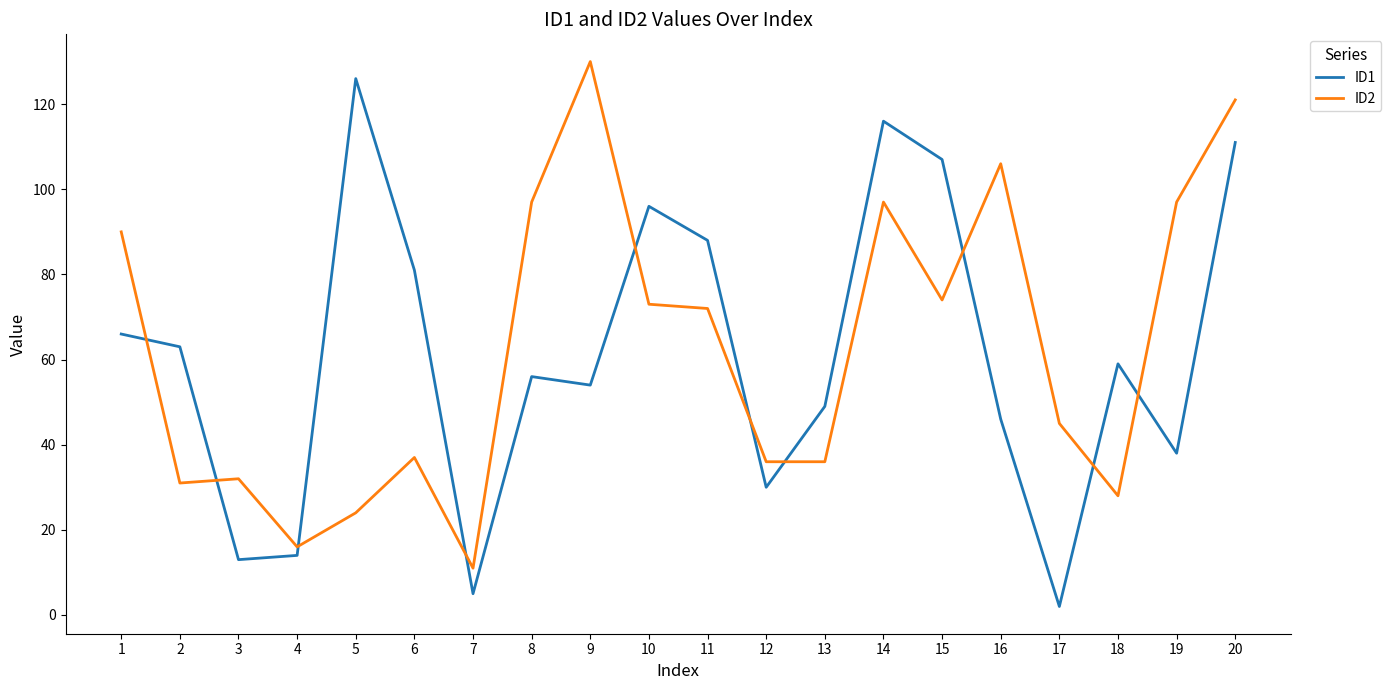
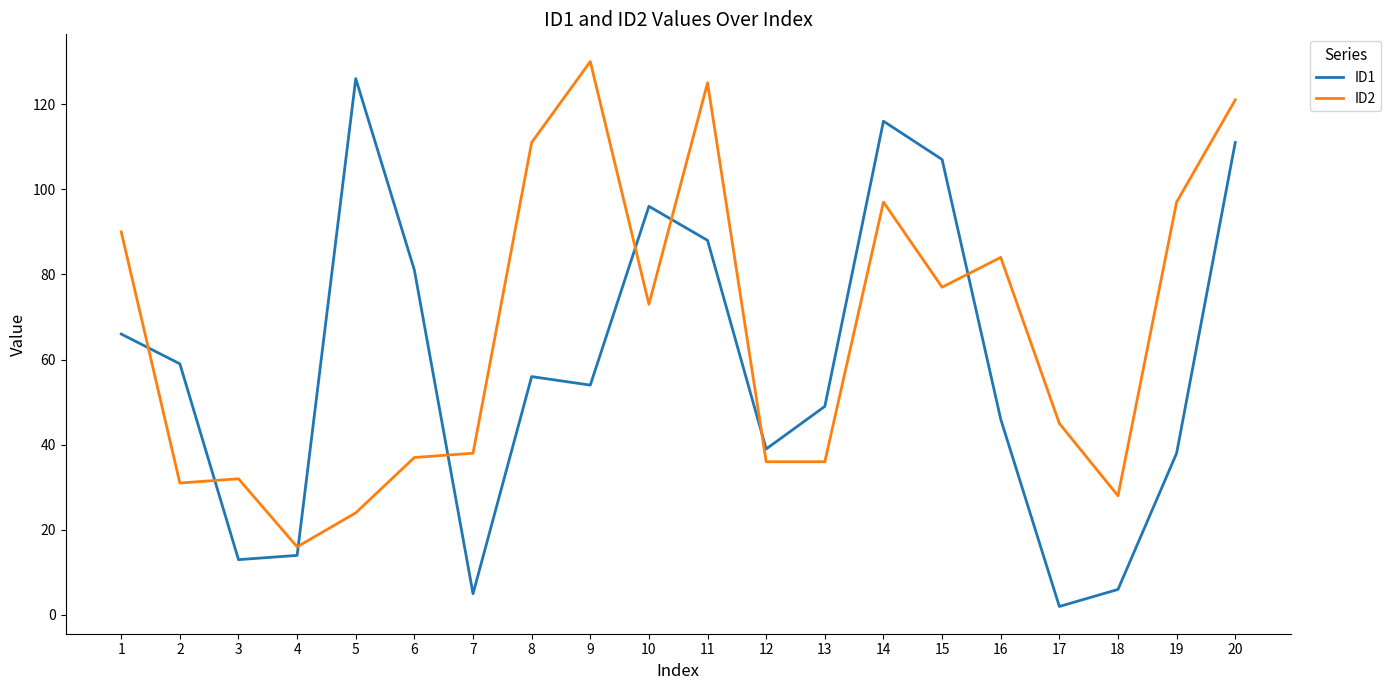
  {
    "ID1": {
      "1": 66,
-     "2": 63,
+     "2": 59,
      "3": 13,
      "4": 14,
      "5": 126,
      "6": 81,
      "7": 5,
      "8": 56,
      "9": 54,
      "10": 96,
      "11": 88,
-     "12": 30,
+     "12": 39,
      "13": 49,
      "14": 116,
      "15": 107,
      "16": 46,
      "17": 2,
-     "18": 59,
+     "18": 6,
      "19": 38,
      "20": 111
    },
    "ID2": {
      "1": 90,
      "2": 31,
      "3": 32,
      "4": 16,
      "5": 24,
      "6": 37,
-     "7": 11,
-     "8": 97,
+     "7": 38,
+     "8": 111,
      "9": 130,
      "10": 73,
-     "11": 72,
+     "11": 125,
      "12": 36,
      "13": 36,
      "14": 97,
-     "15": 74,
-     "16": 106,
+     "15": 77,
+     "16": 84,
      "17": 45,
      "18": 28,
      "19": 97,
      "20": 121
    }
  }
